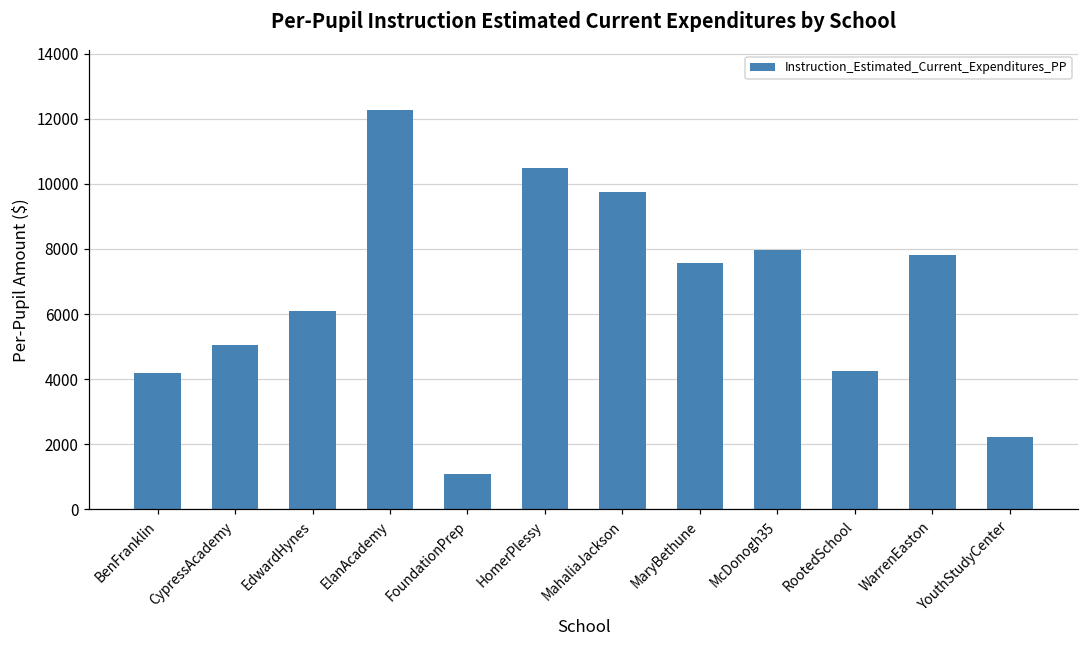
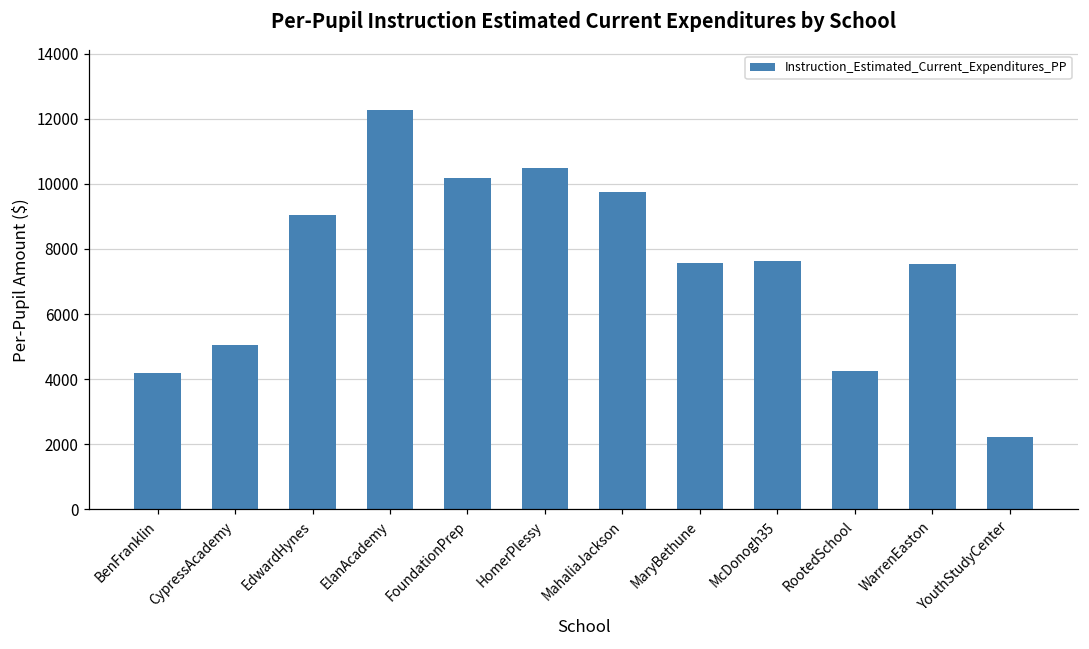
  {
    "BenFranklin": 4200,
    "CypressAcademy": 5000,
-   "EdwardHynes": 6100,
+   "EdwardHynes": 9100,
    "ElanAcademy": 12300,
-   "FoundationPrep": 1100,
+   "FoundationPrep": 10200,
    "HomerPlessy": 10500,
    "MahaliaJackson": 9700,
    "MaryBethune": 7600,
-   "McDonogh35": 8000,
+   "McDonogh35": 7600,
    "RootedSchool": 4200,
-   "WarrenEaston": 7800,
+   "WarrenEaston": 7500,
    "YouthStudyCenter": 2200
  }
